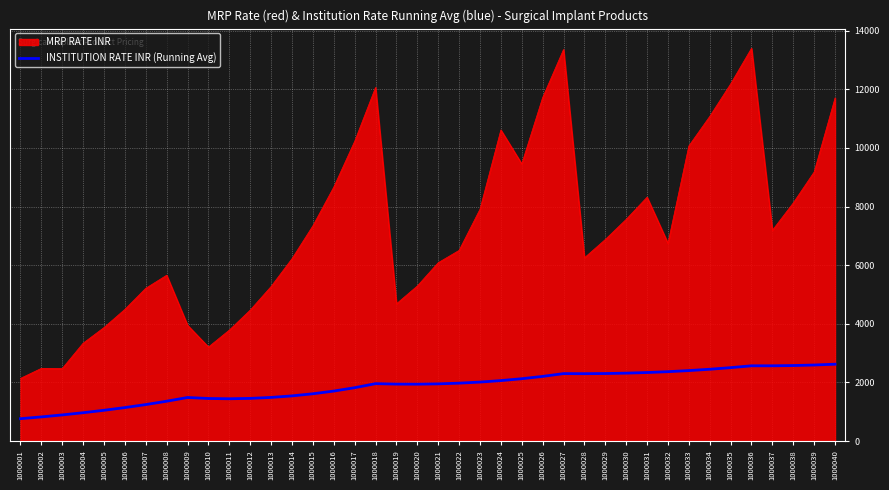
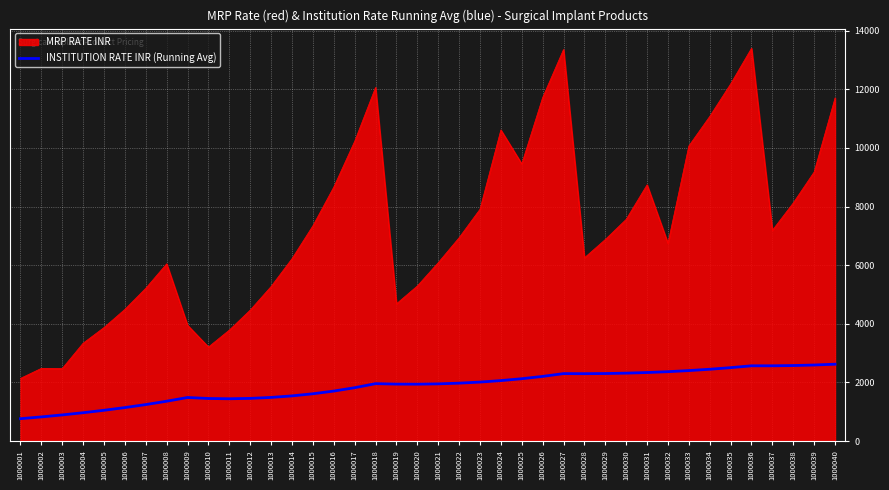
  {
    "MRP RATE INR": {
      "1000001": 2100,
      "1000002": 2500,
      "1000003": 2500,
      "1000004": 3300,
      "1000005": 3900,
      "1000006": 4500,
      "1000007": 5200,
-     "1000008": 5700,
+     "1000008": 6000,
      "1000009": 4000,
      "1000010": 3200,
      "1000011": 3800,
      "1000012": 4500,
      "1000013": 5300,
      "1000014": 6200,
      "1000015": 7300,
      "1000016": 8700,
      "1000017": 10200,
      "1000018": 12100,
      "1000019": 4700,
      "1000020": 5300,
      "1000021": 6100,
-     "1000022": 6500,
+     "1000022": 6900,
      "1000023": 7900,
      "1000024": 10600,
      "1000025": 9500,
      "1000026": 11700,
      "1000027": 13400,
      "1000028": 6300,
      "1000029": 6900,
      "1000030": 7600,
-     "1000031": 8300,
+     "1000031": 8700,
      "1000032": 6700,
      "1000033": 10100,
      "1000034": 11100,
      "1000035": 12200,
      "1000036": 13400,
      "1000037": 7200,
      "1000038": 8100,
      "1000039": 9200,
      "1000040": 11700
    },
    "INSTITUTION RATE INR (Running Avg)": {
      "1000001": 800,
      "1000002": 800,
      "1000003": 900,
      "1000004": 1000,
      "1000005": 1100,
      "1000006": 1100,
      "1000007": 1200,
      "1000008": 1400,
      "1000009": 1500,
      "1000010": 1500,
      "1000011": 1400,
      "1000012": 1500,
      "1000013": 1500,
      "1000014": 1500,
      "1000015": 1600,
      "1000016": 1700,
      "1000017": 1800,
      "1000018": 2000,
      "1000019": 1900,
      "1000020": 1900,
      "1000021": 2000,
      "1000022": 2000,
      "1000023": 2000,
      "1000024": 2100,
      "1000025": 2100,
      "1000026": 2200,
      "1000027": 2300,
      "1000028": 2300,
      "1000029": 2300,
      "1000030": 2300,
      "1000031": 2300,
      "1000032": 2400,
      "1000033": 2400,
      "1000034": 2500,
      "1000035": 2500,
      "1000036": 2600,
      "1000037": 2600,
      "1000038": 2600,
      "1000039": 2600,
      "1000040": 2600
    }
  }
